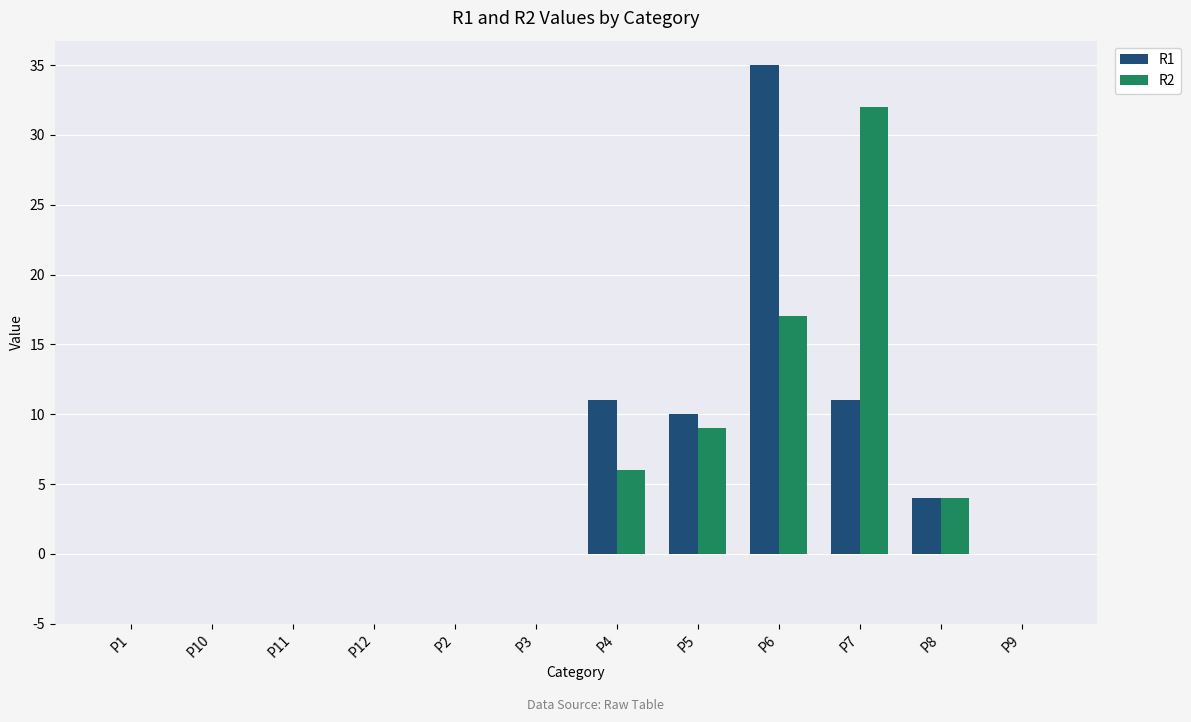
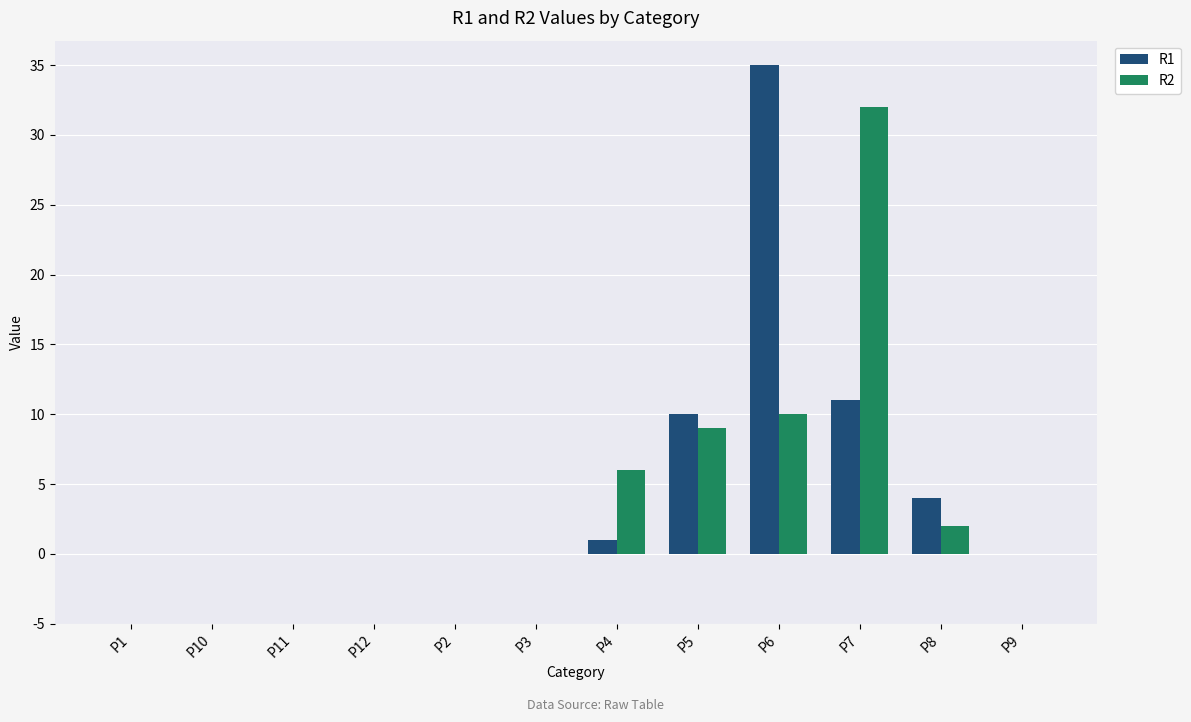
  {
    "R1": {
      "P1": 0,
      "P10": 0,
      "P11": 0,
      "P12": 0,
      "P2": 0,
      "P3": 0,
-     "P4": 11,
+     "P4": 1,
      "P5": 10,
      "P6": 35,
      "P7": 11,
      "P8": 4,
      "P9": 0
    },
    "R2": {
      "P1": 0,
      "P10": 0,
      "P11": 0,
      "P12": 0,
      "P2": 0,
      "P3": 0,
      "P4": 6,
      "P5": 9,
-     "P6": 17,
+     "P6": 10,
      "P7": 32,
-     "P8": 4,
+     "P8": 2,
      "P9": 0
    }
  }
